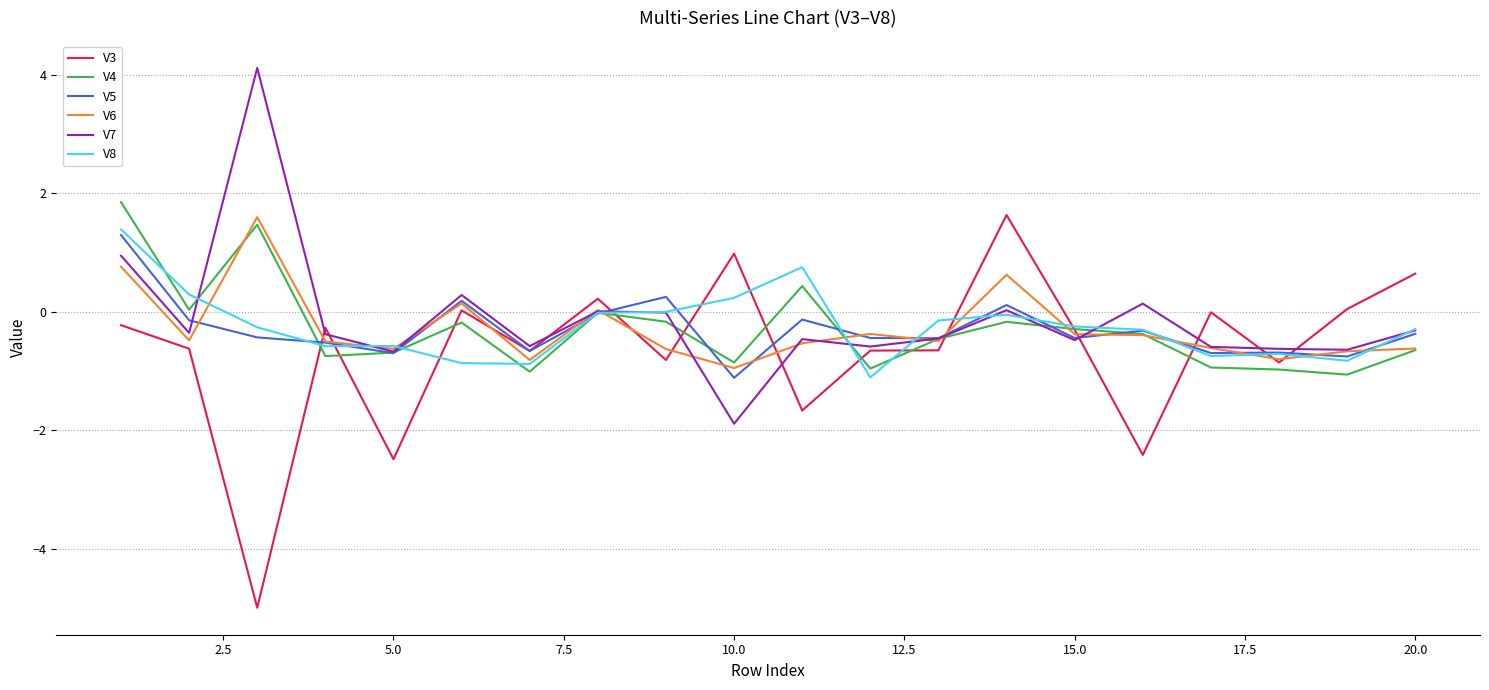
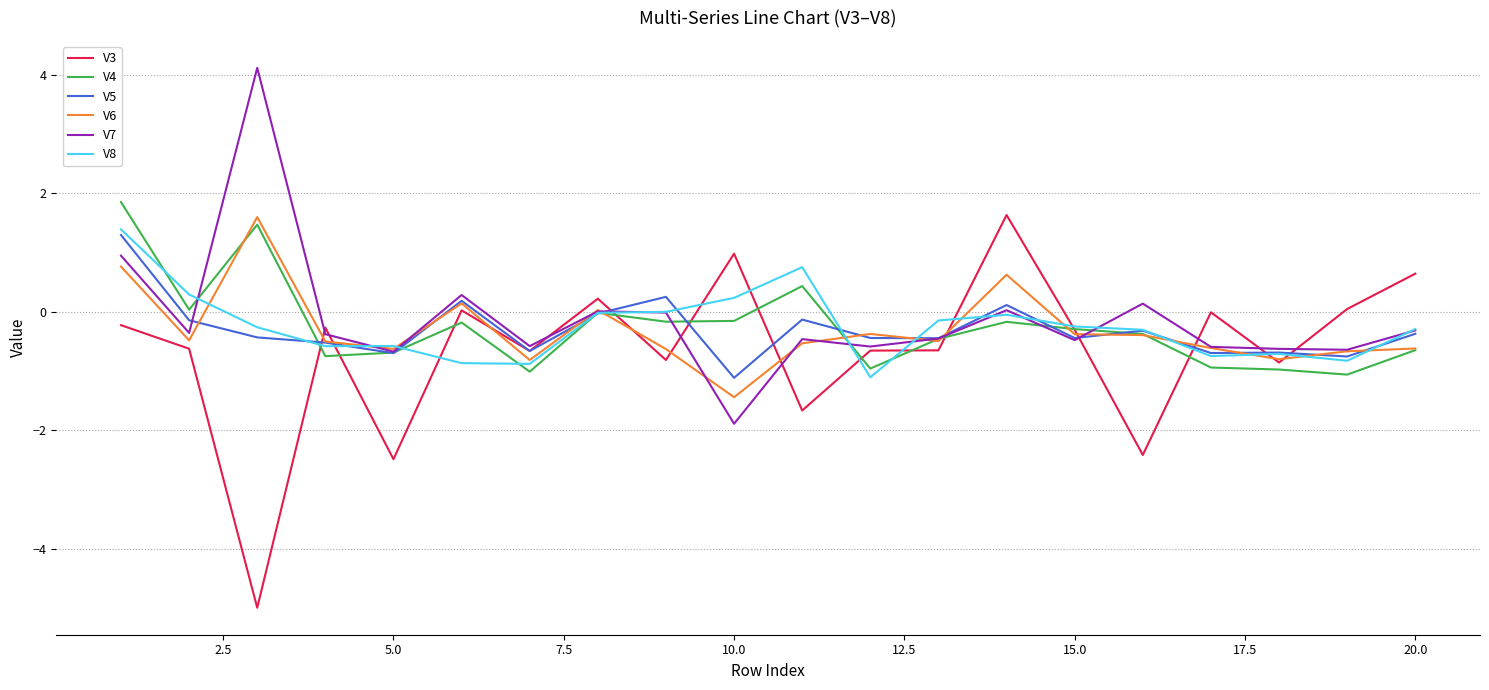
  {
    "V3": {
      "5.0": -2.5,
      "10.0": 1.0,
      "20.0": 0.6
    },
    "V4": {
-     "10.0": -0.9
+     "10.0": -0.2
    },
    "V5": {
      "10.0": -1.1,
      "20.0": -0.4
    },
    "V6": {
      "5.0": -0.6,
-     "10.0": -1.0,
+     "10.0": -1.4,
      "15.0": -0.4
    },
    "V7": {
      "10.0": -1.9
    },
    "V8": {
      "5.0": -0.6,
      "10.0": 0.2,
      "15.0": -0.2
    }
  }
